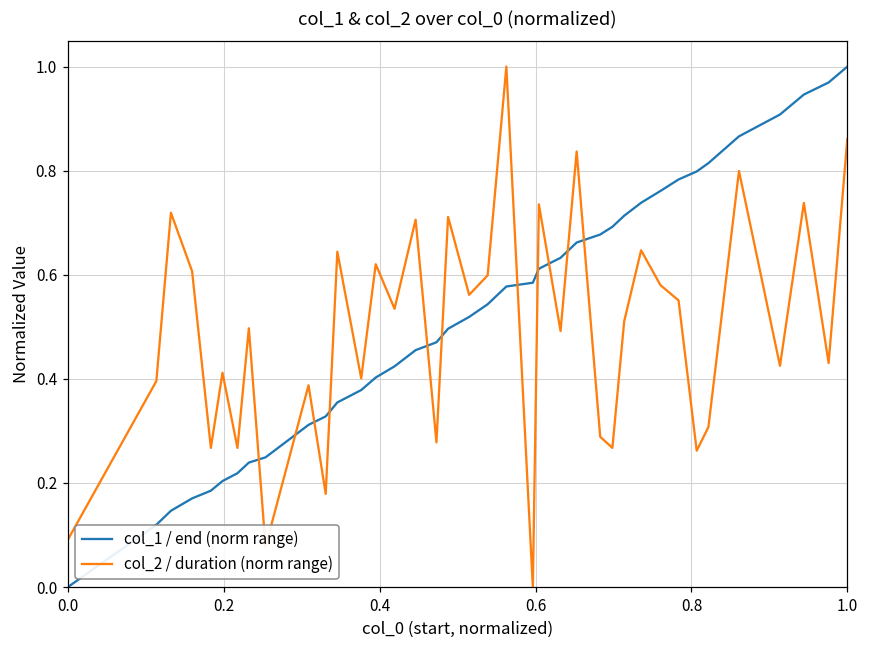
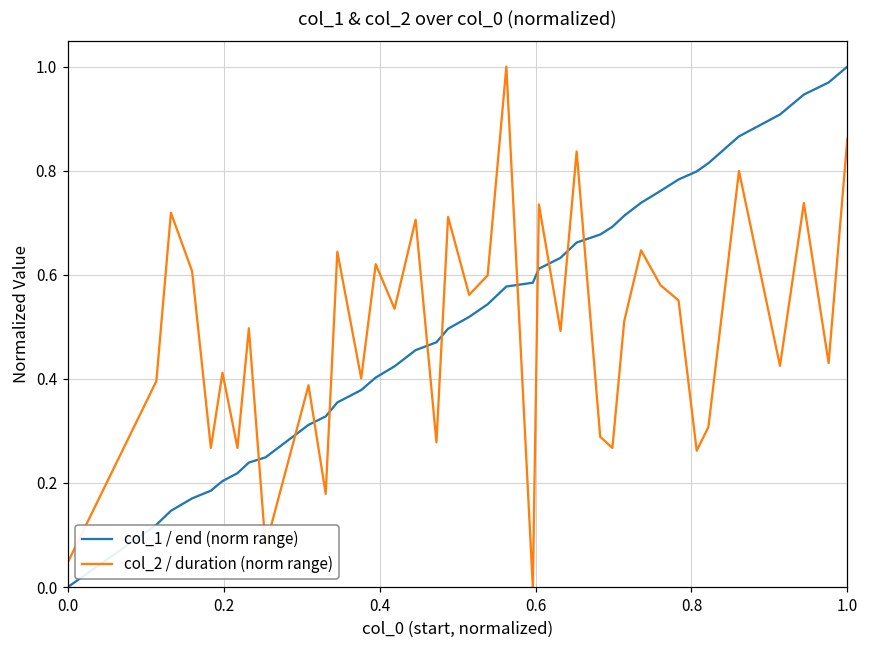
  {
    "col_1 / end (norm range)": {
      "0.0": 0.00,
      "1.0": 1.00
    },
    "col_2 / duration (norm range)": {
-     "0.0": 0.09,
+     "0.0": 0.05,
      "1.0": 0.86
    }
  }
